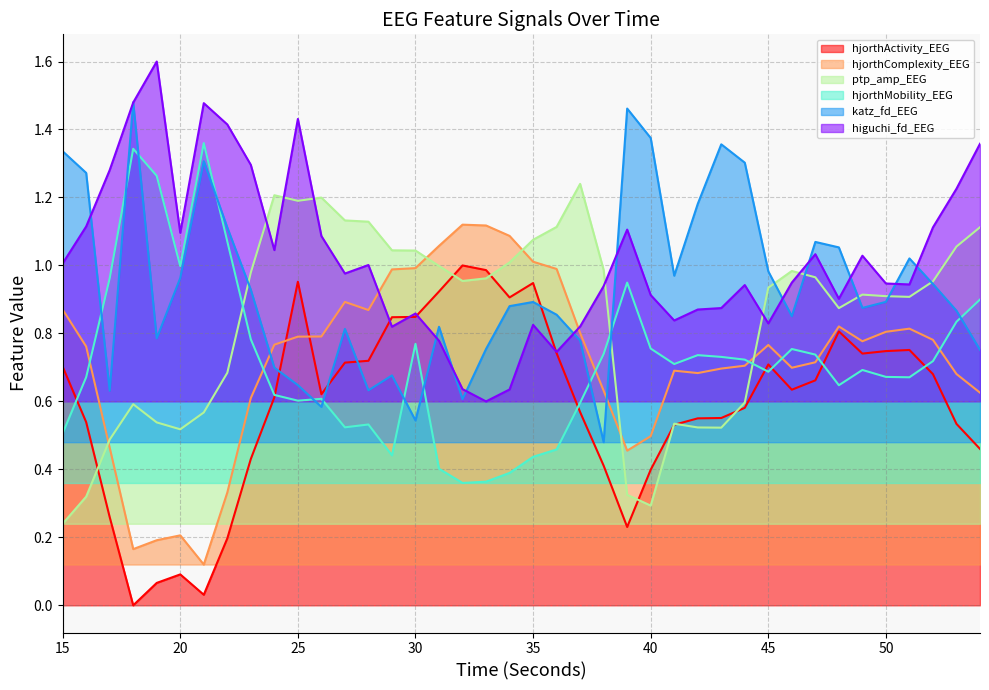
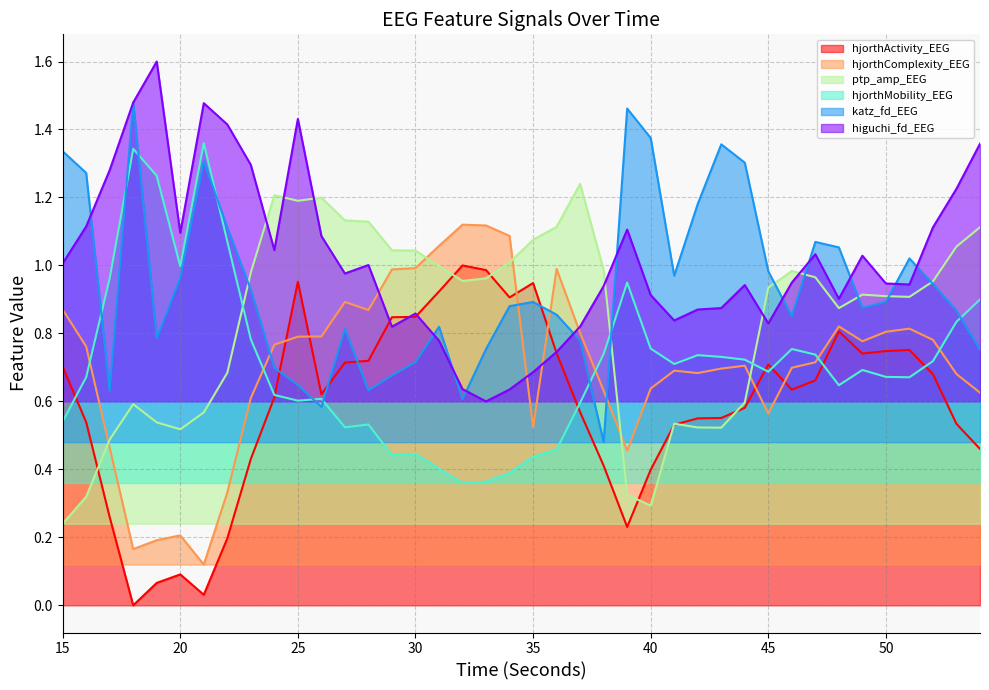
  {
    "hjorthActivity_EEG": {
      "15": 0.70,
      "20": 0.09,
      "25": 0.95,
      "30": 0.85,
      "35": 0.95,
      "40": 0.40,
      "45": 0.71,
      "50": 0.75
    },
    "hjorthComplexity_EEG": {
      "15": 0.87,
      "20": 0.21,
      "25": 0.79,
      "30": 0.99,
-     "35": 1.01,
-     "40": 0.50,
-     "45": 0.77,
+     "35": 0.52,
+     "40": 0.64,
+     "45": 0.56,
      "50": 0.80
    },
    "ptp_amp_EEG": {
      "15": 0.24,
      "20": 0.52,
      "25": 1.19,
      "30": 1.04,
      "35": 1.08,
      "40": 0.29,
      "45": 0.93,
      "50": 0.91
    },
    "hjorthMobility_EEG": {
-     "15": 0.51,
+     "15": 0.54,
      "20": 1.00,
      "25": 0.60,
-     "30": 0.77,
+     "30": 0.45,
      "35": 0.44,
      "40": 0.76,
      "45": 0.69,
      "50": 0.67
    },
    "katz_fd_EEG": {
      "15": 1.34,
      "20": 0.96,
      "25": 0.65,
-     "30": 0.54,
+     "30": 0.72,
      "35": 0.89,
      "40": 1.38,
      "45": 0.98,
      "50": 0.89
    },
    "higuchi_fd_EEG": {
      "15": 1.01,
      "20": 1.10,
      "25": 1.43,
      "30": 0.86,
-     "35": 0.83,
+     "35": 0.69,
      "40": 0.91,
      "45": 0.83,
      "50": 0.95
    }
  }
